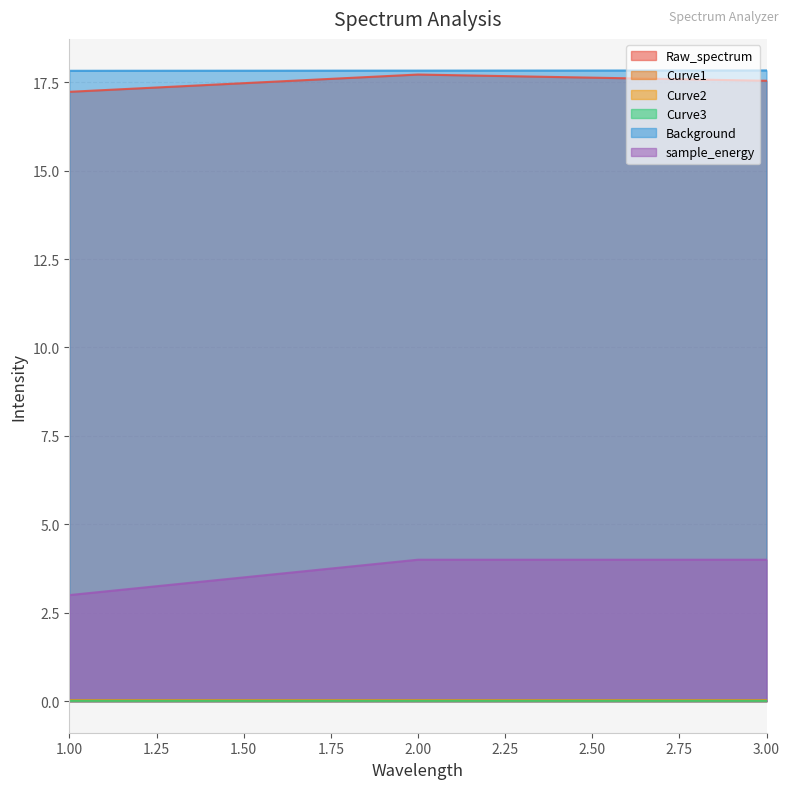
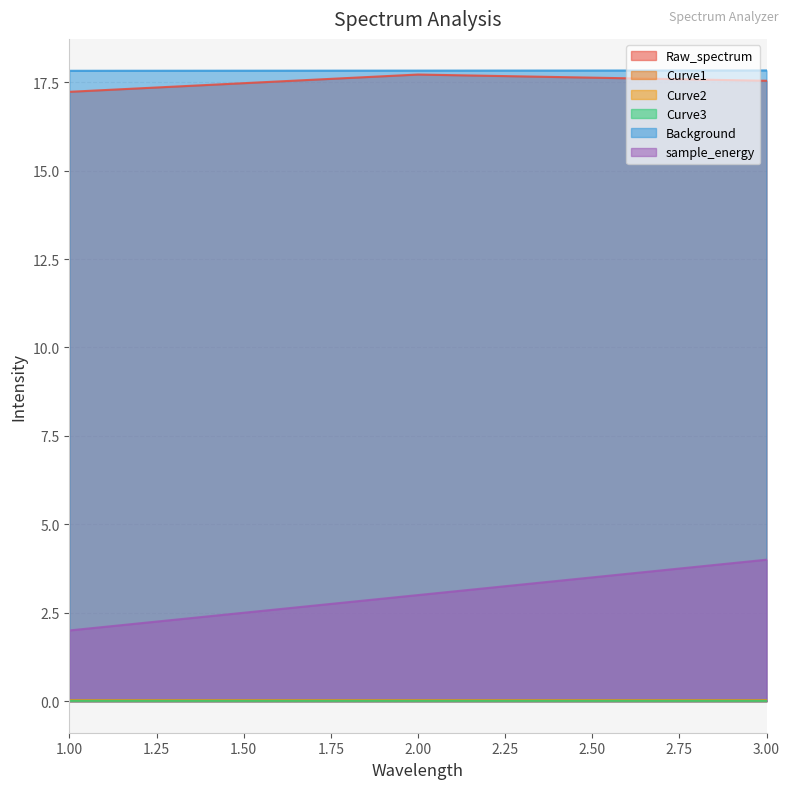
  {
    "Background": {
      "1.00": 17.8,
      "2.00": 17.8,
      "3.00": 17.8
    },
    "sample_energy": {
-     "1.00": 3,
-     "2.00": 4,
+     "1.00": 2,
+     "2.00": 3,
      "3.00": 4
    }
  }
